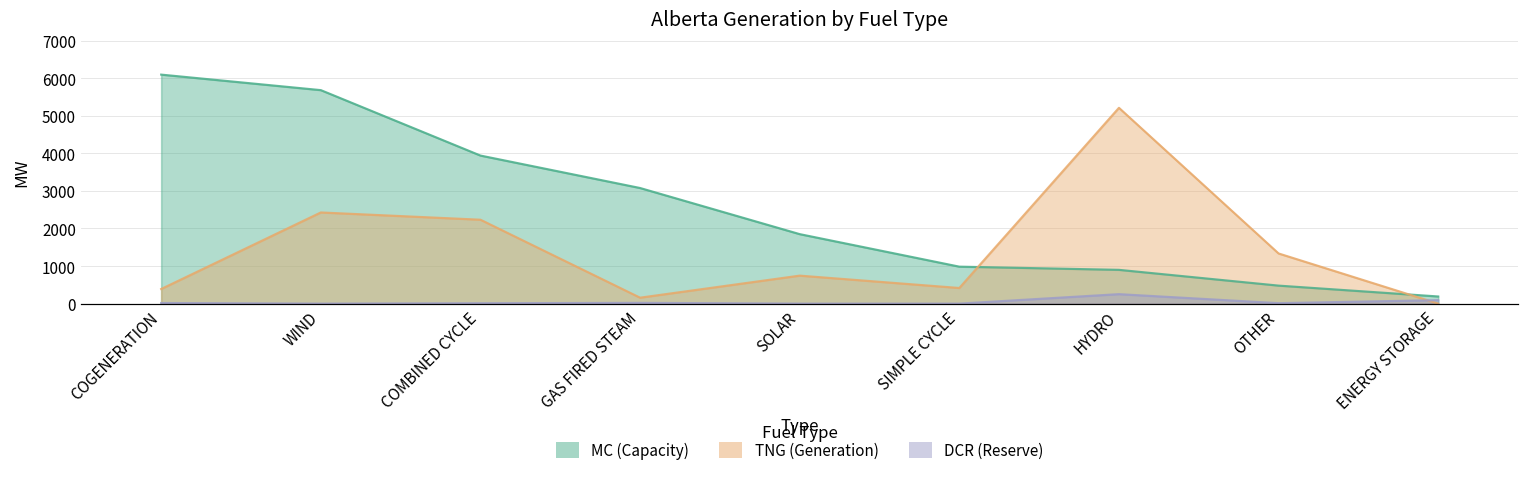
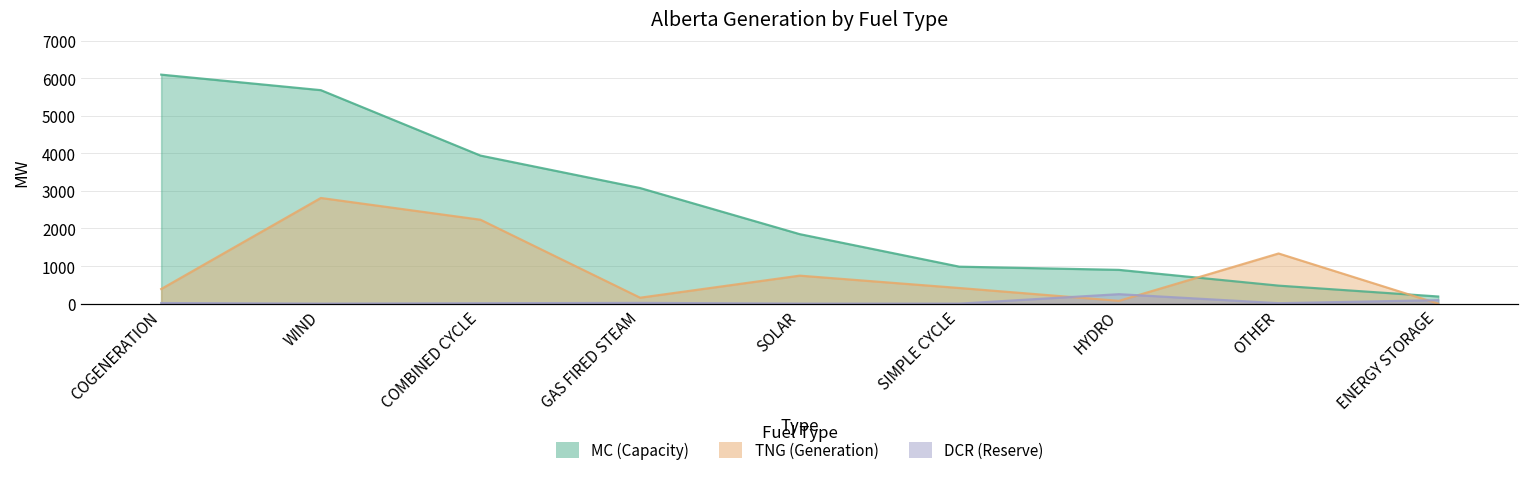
  {
    "TNG (Generation)": {
      "COGENERATION": 400,
-     "WIND": 2400,
+     "WIND": 2800,
      "COMBINED CYCLE": 2200,
      "GAS FIRED STEAM": 200,
      "SOLAR": 700,
      "SIMPLE CYCLE": 400,
-     "HYDRO": 5200,
+     "HYDRO": 100,
      "OTHER": 1300,
      "ENERGY STORAGE": 0
    }
  }
